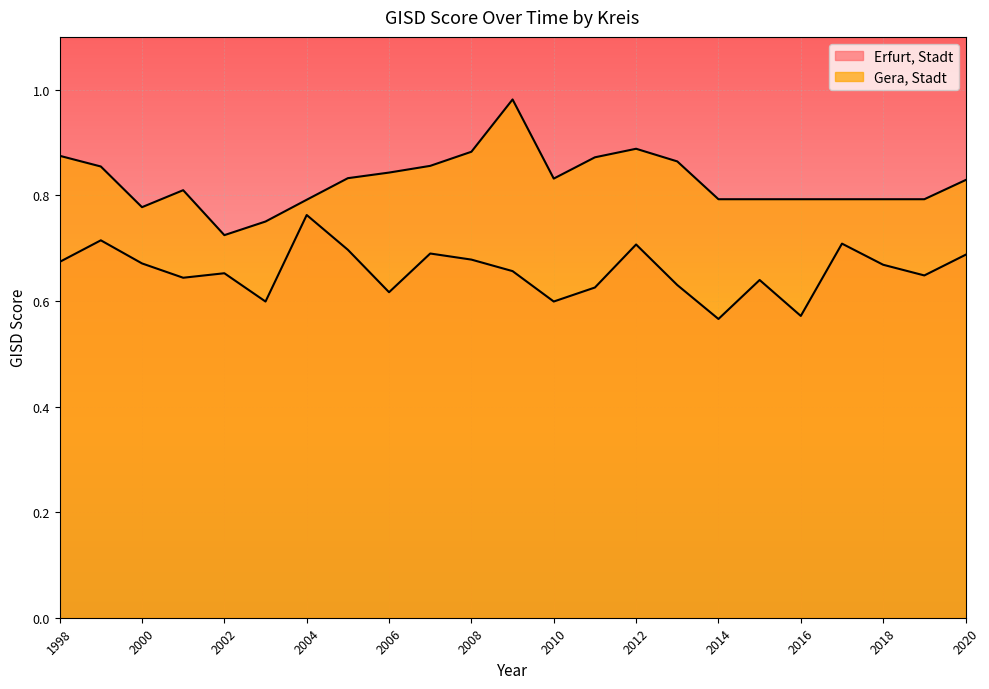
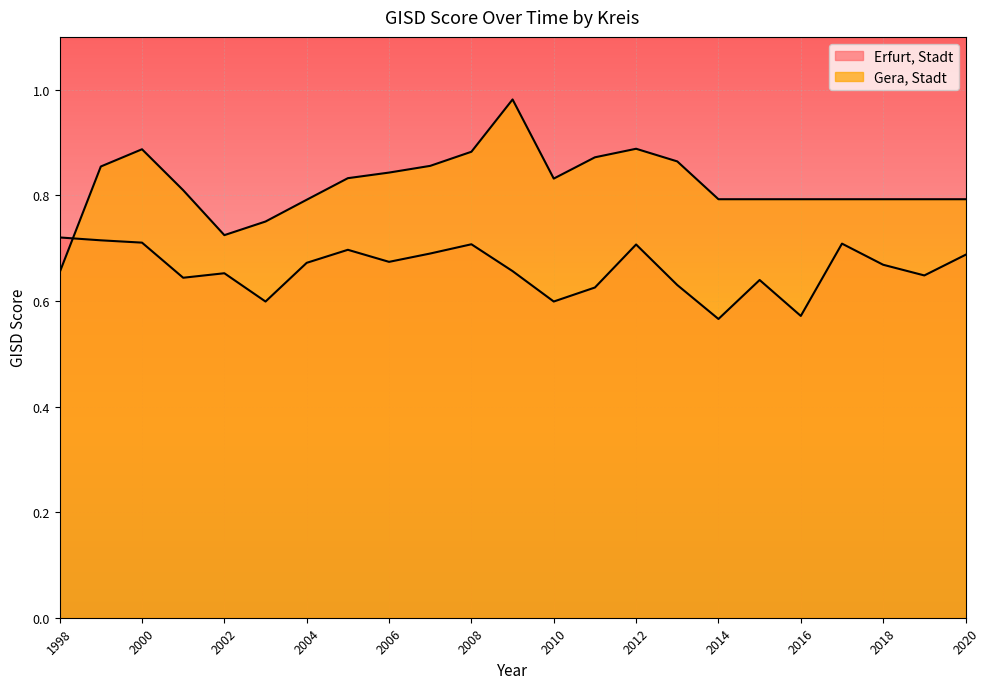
  {
    "Erfurt, Stadt": {
-     "1998": 0.67,
-     "2000": 0.67,
+     "1998": 0.72,
+     "2000": 0.71,
      "2002": 0.65,
-     "2004": 0.76,
-     "2006": 0.62,
-     "2008": 0.68,
+     "2004": 0.67,
+     "2006": 0.67,
+     "2008": 0.71,
      "2010": 0.60,
      "2012": 0.71,
      "2014": 0.57,
      "2016": 0.57,
      "2018": 0.67,
      "2020": 0.69
    },
    "Gera, Stadt": {
-     "1998": 0.87,
-     "2000": 0.78,
+     "1998": 0.65,
+     "2000": 0.89,
      "2002": 0.72,
      "2004": 0.79,
      "2006": 0.84,
      "2008": 0.88,
      "2010": 0.83,
      "2012": 0.89,
      "2014": 0.79,
      "2016": 0.79,
      "2018": 0.79,
-     "2020": 0.83
+     "2020": 0.79
    }
  }
